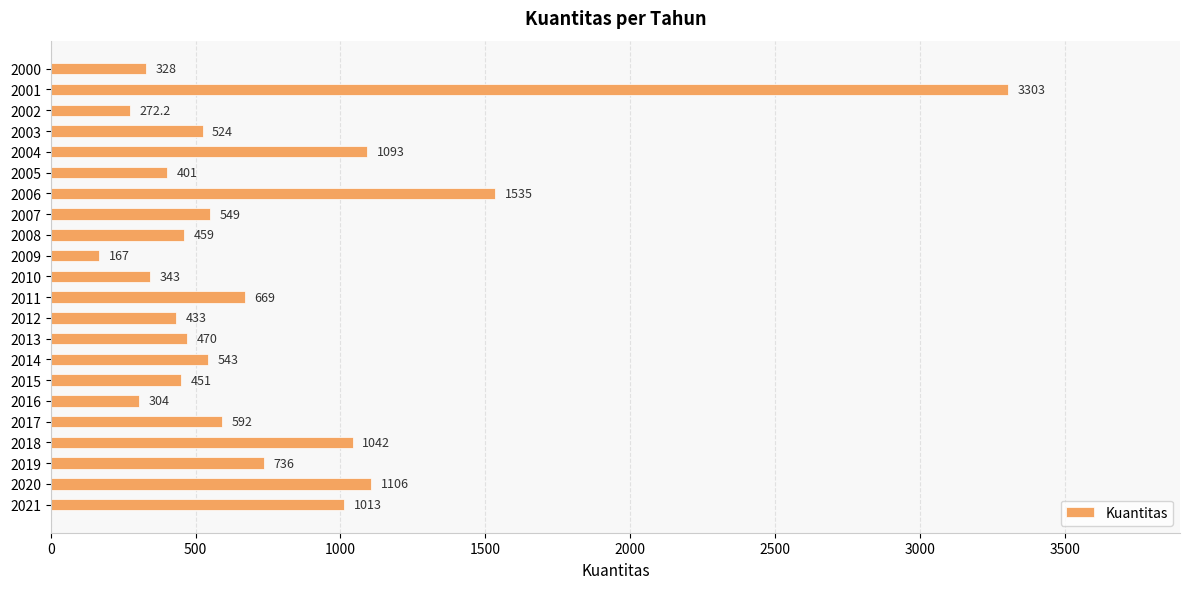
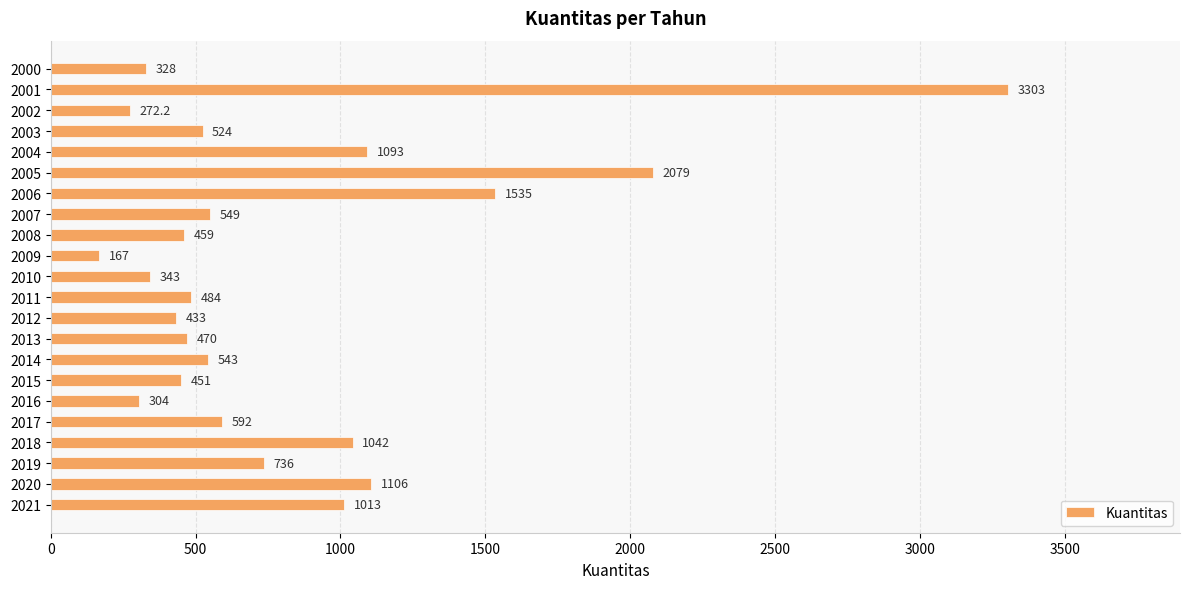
  {
    "2000": 328,
    "2001": 3303,
    "2002": 272.2,
    "2003": 524,
    "2004": 1093,
-   "2005": 401,
+   "2005": 2079,
    "2006": 1535,
    "2007": 549,
    "2008": 459,
    "2009": 167,
    "2010": 343,
-   "2011": 669,
+   "2011": 484,
    "2012": 433,
    "2013": 470,
    "2014": 543,
    "2015": 451,
    "2016": 304,
    "2017": 592,
    "2018": 1042,
    "2019": 736,
    "2020": 1106,
    "2021": 1013
  }
